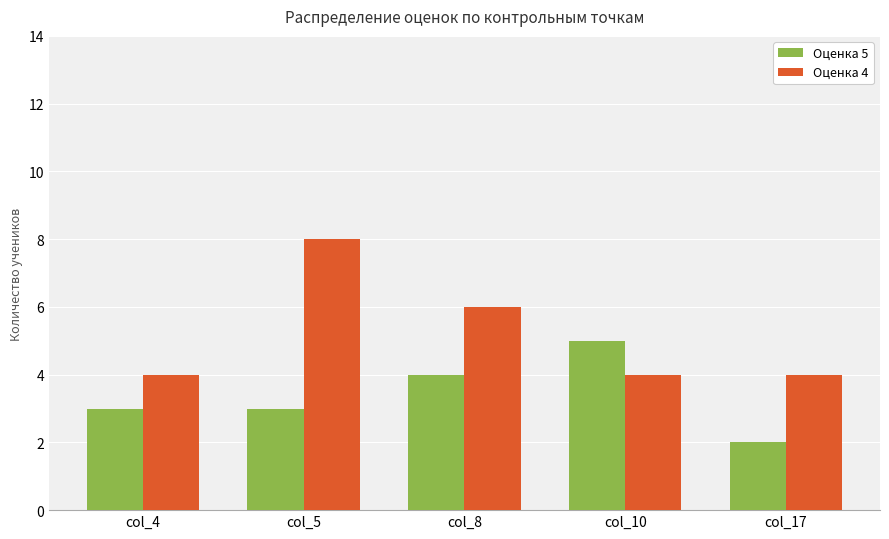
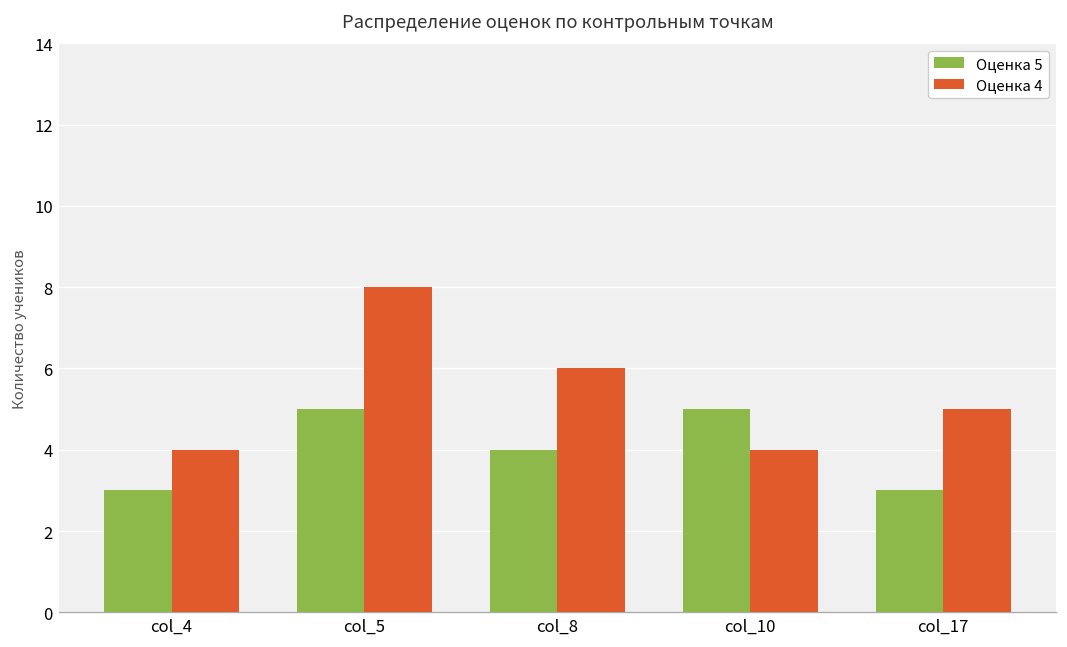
  {
    "Оценка 5": {
      "col_4": 3,
-     "col_5": 3,
+     "col_5": 5,
      "col_8": 4,
      "col_10": 5,
-     "col_17": 2
+     "col_17": 3
    },
    "Оценка 4": {
      "col_4": 4,
      "col_5": 8,
      "col_8": 6,
      "col_10": 4,
-     "col_17": 4
+     "col_17": 5
    }
  }
